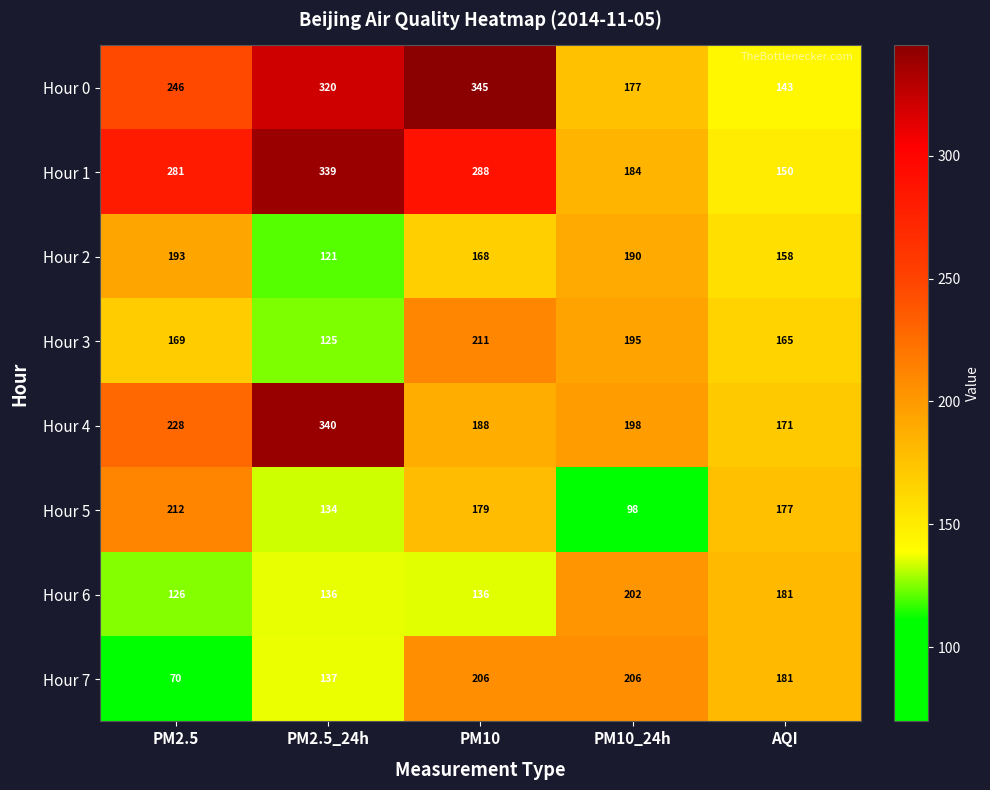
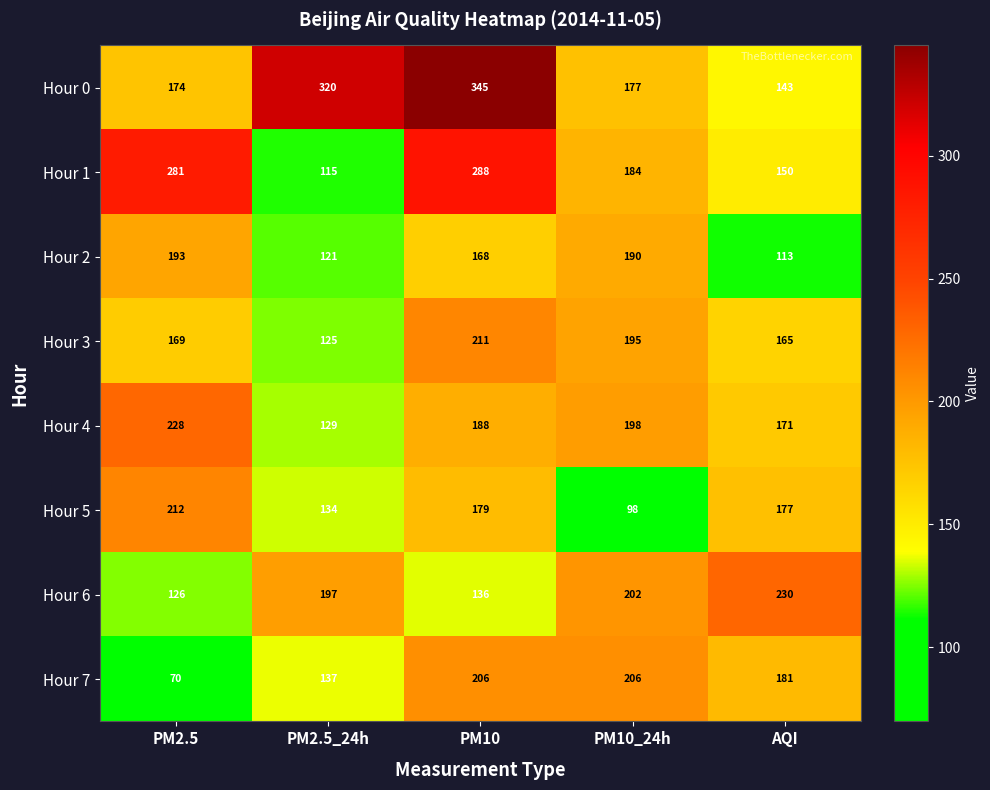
  {
    "Hour 0": {
-     "PM2.5": 246,
+     "PM2.5": 174,
      "PM2.5_24h": 320,
      "PM10": 345,
      "PM10_24h": 177
    },
    "Hour 1": {
      "PM2.5": 281,
-     "PM2.5_24h": 339,
+     "PM2.5_24h": 115,
      "PM10": 288,
      "PM10_24h": 184,
      "AQI": 150
    },
    "Hour 2": {
      "PM2.5": 193,
      "PM2.5_24h": 121,
      "PM10": 168,
      "PM10_24h": 190,
-     "AQI": 158
+     "AQI": 113
    },
    "Hour 3": {
      "PM2.5": 169,
      "PM2.5_24h": 125,
      "PM10": 211,
      "PM10_24h": 195,
      "AQI": 165
    },
    "Hour 4": {
      "PM2.5": 228,
-     "PM2.5_24h": 340,
+     "PM2.5_24h": 129,
      "PM10": 188,
      "PM10_24h": 198,
      "AQI": 171
    },
    "Hour 5": {
      "PM2.5": 212,
      "PM2.5_24h": 134,
      "PM10": 179,
      "PM10_24h": 98,
      "AQI": 177
    },
    "Hour 6": {
      "PM2.5": 126,
-     "PM2.5_24h": 136,
+     "PM2.5_24h": 197,
      "PM10": 136,
      "PM10_24h": 202,
-     "AQI": 181
+     "AQI": 230
    },
    "Hour 7": {
      "PM2.5": 70,
      "PM2.5_24h": 137,
      "PM10": 206,
      "PM10_24h": 206,
      "AQI": 181
    }
  }
